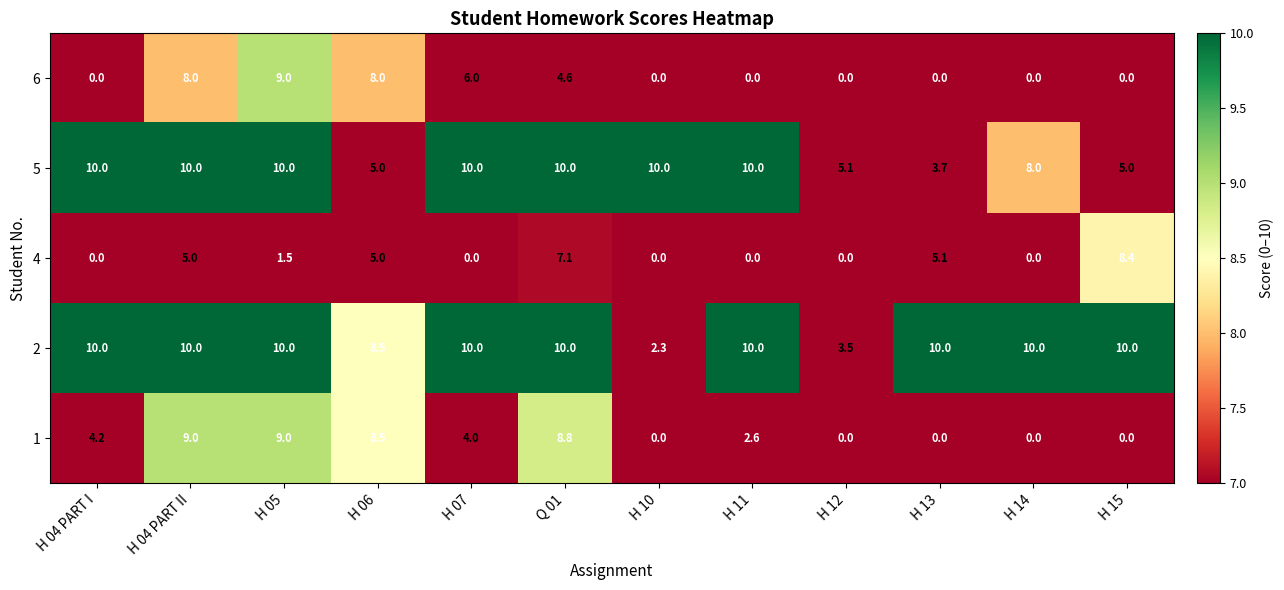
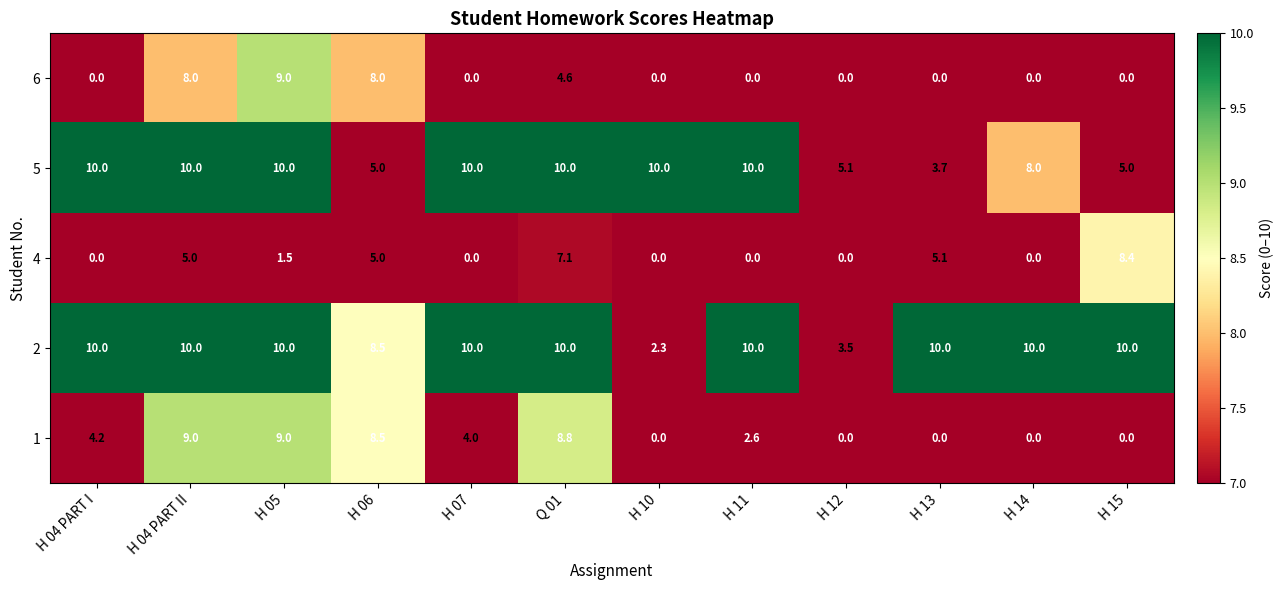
  {
    "6": {
      "H 04 PART I": 0.0,
      "H 04 PART II": 8.0,
      "H 05": 9.0,
      "H 06": 8.0,
-     "H 07": 6.0,
+     "H 07": 0.0,
      "Q 01": 4.6,
      "H 10": 0.0,
      "H 11": 0.0,
      "H 12": 0.0,
      "H 13": 0.0,
      "H 14": 0.0,
      "H 15": 0.0
    },
    "5": {
      "H 04 PART I": 10.0,
      "H 04 PART II": 10.0,
      "H 05": 10.0,
      "H 06": 5.0,
      "H 07": 10.0,
      "Q 01": 10.0,
      "H 10": 10.0,
      "H 11": 10.0,
      "H 12": 5.1,
      "H 13": 3.7,
      "H 14": 8.0,
      "H 15": 5.0
    },
    "4": {
      "H 04 PART I": 0.0,
      "H 04 PART II": 5.0,
      "H 05": 1.5,
      "H 06": 5.0,
      "H 07": 0.0,
      "Q 01": 7.1,
      "H 10": 0.0,
      "H 11": 0.0,
      "H 12": 0.0,
      "H 13": 5.1,
      "H 14": 0.0,
      "H 15": 8.4
    },
    "2": {
      "H 04 PART I": 10.0,
      "H 04 PART II": 10.0,
      "H 05": 10.0,
      "H 06": 8.5,
      "H 07": 10.0,
      "Q 01": 10.0,
      "H 10": 2.3,
      "H 11": 10.0,
      "H 12": 3.5,
      "H 13": 10.0,
      "H 14": 10.0,
      "H 15": 10.0
    },
    "1": {
      "H 04 PART I": 4.2,
      "H 04 PART II": 9.0,
      "H 05": 9.0,
      "H 06": 8.5,
      "H 07": 4.0,
      "Q 01": 8.8,
      "H 10": 0.0,
      "H 11": 2.6,
      "H 12": 0.0,
      "H 13": 0.0,
      "H 14": 0.0,
      "H 15": 0.0
    }
  }
